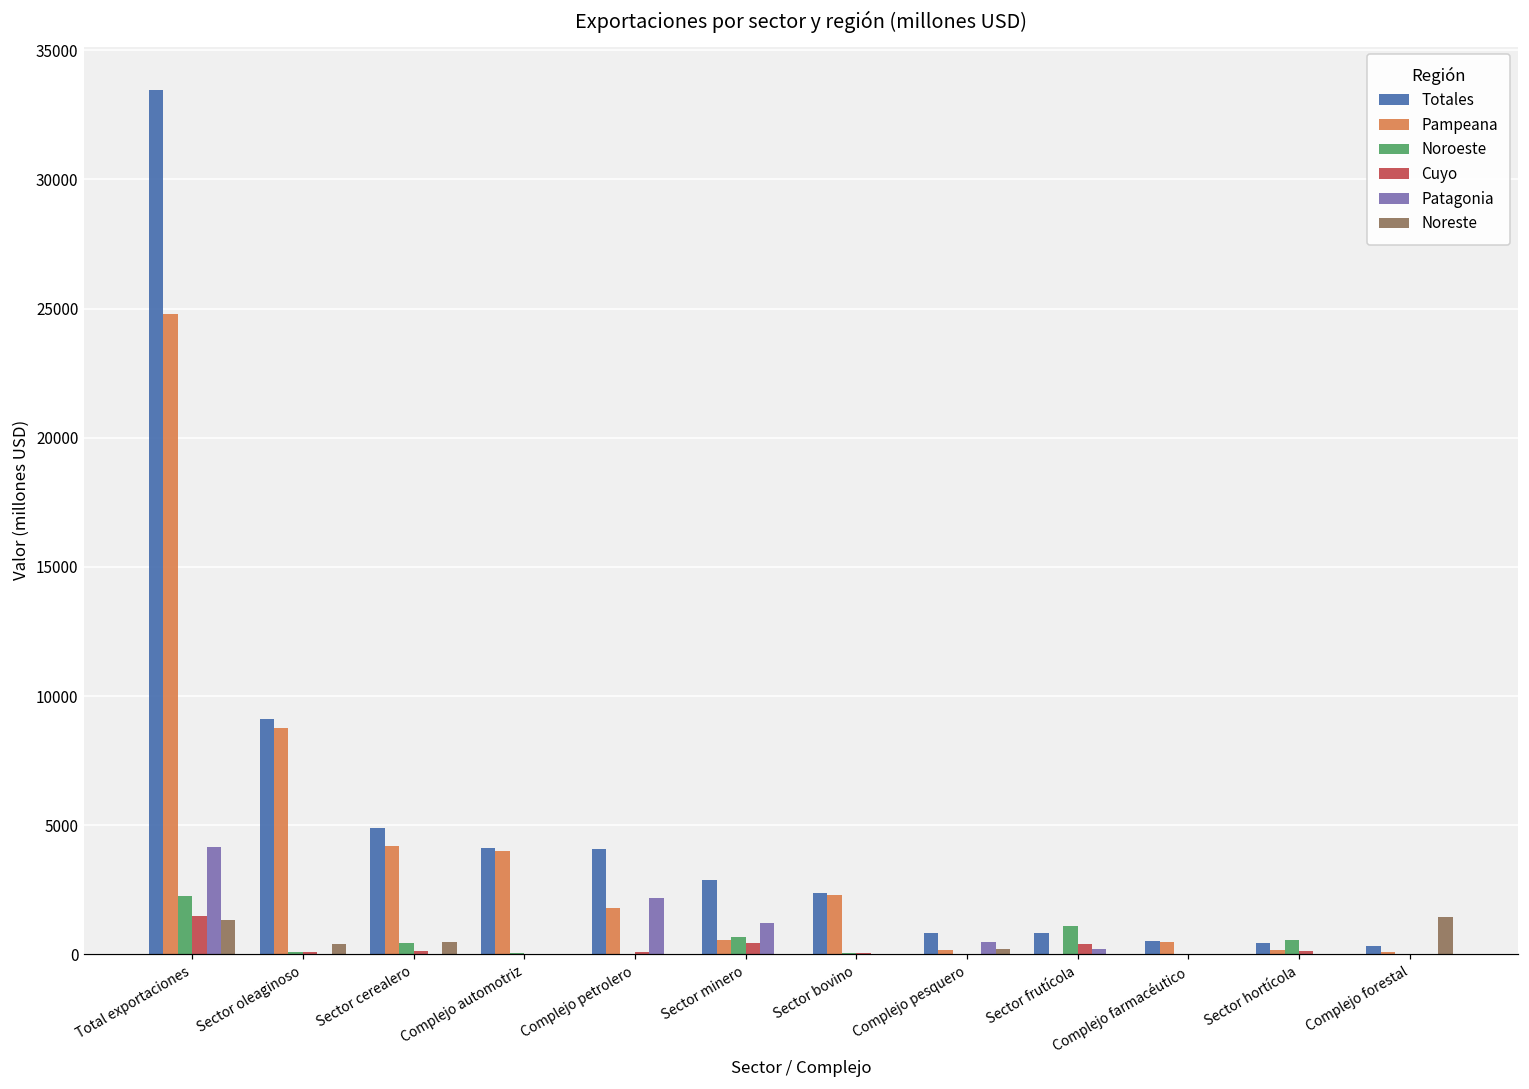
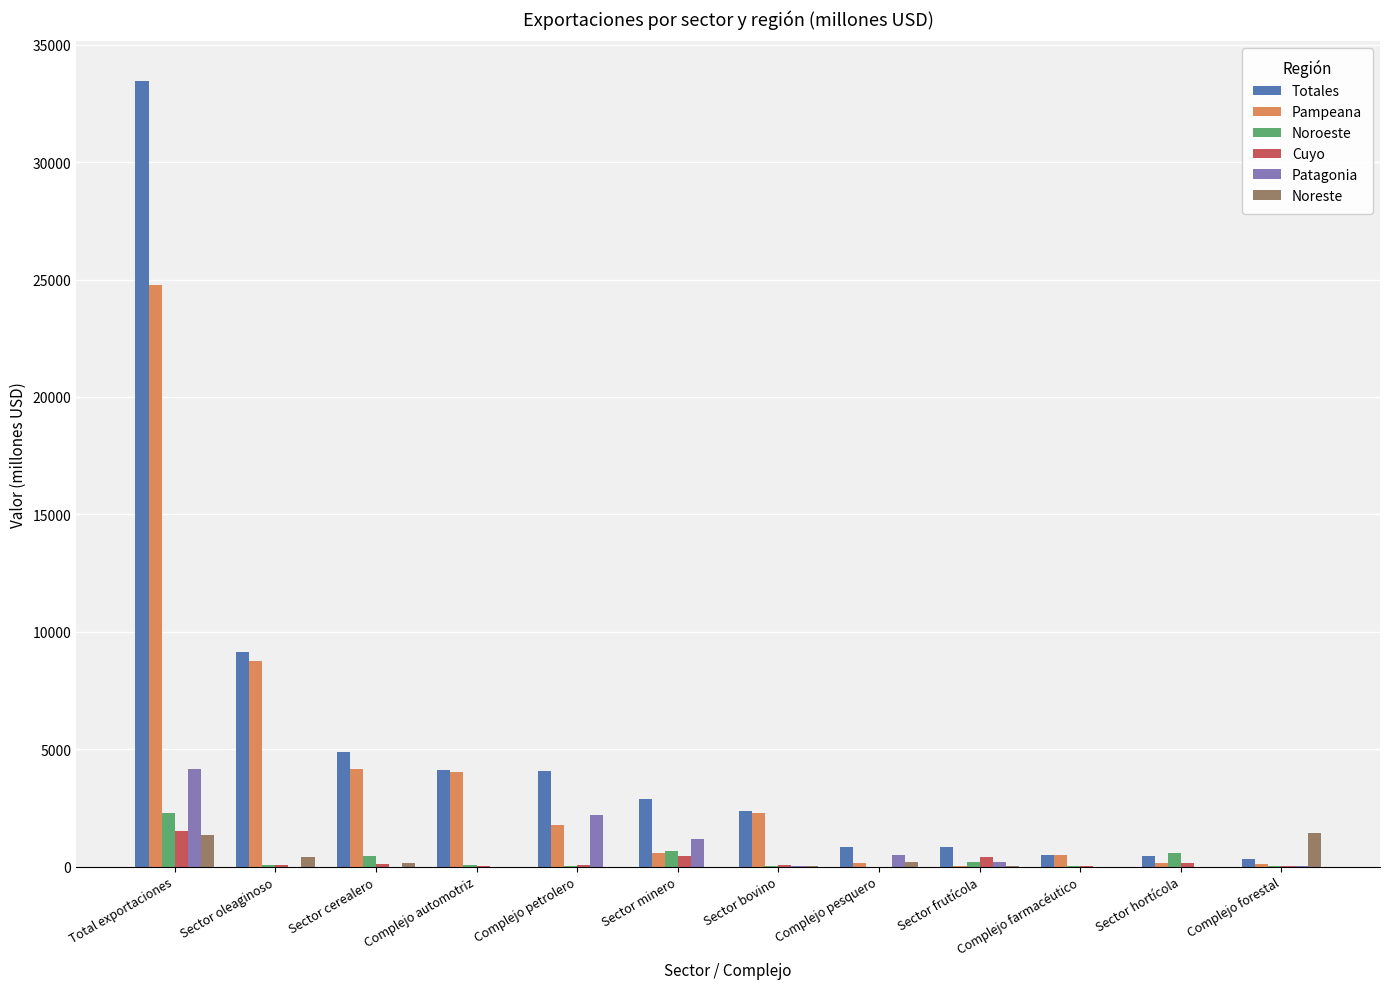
  {
    "Noroeste": {
      "Total exportaciones": 2300,
      "Sector cerealero": 400,
      "Sector minero": 700,
      "Complejo pesquero": 0,
-     "Sector frutícola": 1100,
+     "Sector frutícola": 200,
      "Sector hortícola": 600
    },
    "Noreste": {
      "Total exportaciones": 1300,
      "Sector oleaginoso": 400,
-     "Sector cerealero": 500,
+     "Sector cerealero": 100,
      "Complejo automotriz": 0,
      "Complejo petrolero": 0,
      "Sector minero": 0,
      "Complejo pesquero": 200,
      "Complejo farmacéutico": 0,
      "Sector hortícola": 0,
      "Complejo forestal": 1400
    }
  }
